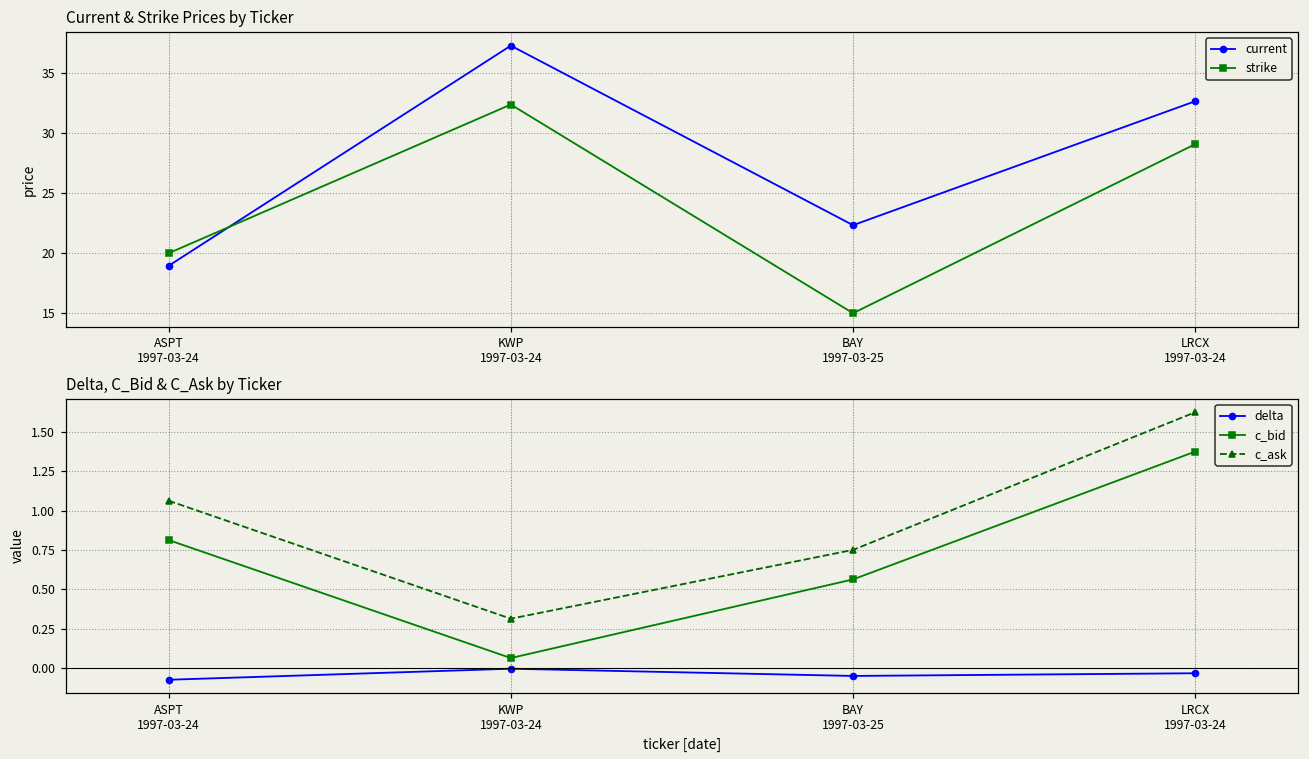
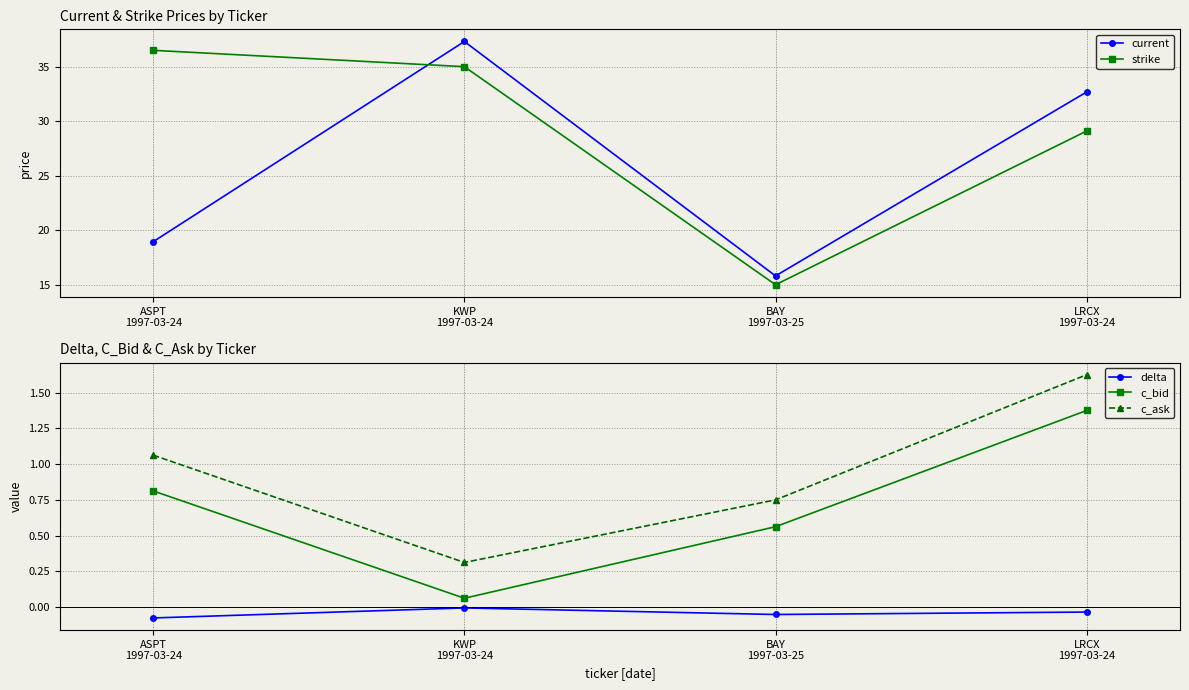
  {
    "Current & Strike Prices by Ticker": {
      "current": {
        "ASPT 1997-03-24": 19.0,
        "KWP 1997-03-24": 37.3,
-       "BAY 1997-03-25": 22.3,
+       "BAY 1997-03-25": 15.8,
        "LRCX 1997-03-24": 32.7
      },
      "strike": {
-       "ASPT 1997-03-24": 20.0,
-       "KWP 1997-03-24": 32.4,
+       "ASPT 1997-03-24": 36.5,
+       "KWP 1997-03-24": 35.0,
        "BAY 1997-03-25": 15.0,
        "LRCX 1997-03-24": 29.1
      }
    },
    "Delta, C_Bid & C_Ask by Ticker": {
      "delta": {
        "ASPT 1997-03-24": -0.08,
        "KWP 1997-03-24": -0.01,
        "BAY 1997-03-25": -0.05,
        "LRCX 1997-03-24": -0.03
      }
    }
  }
